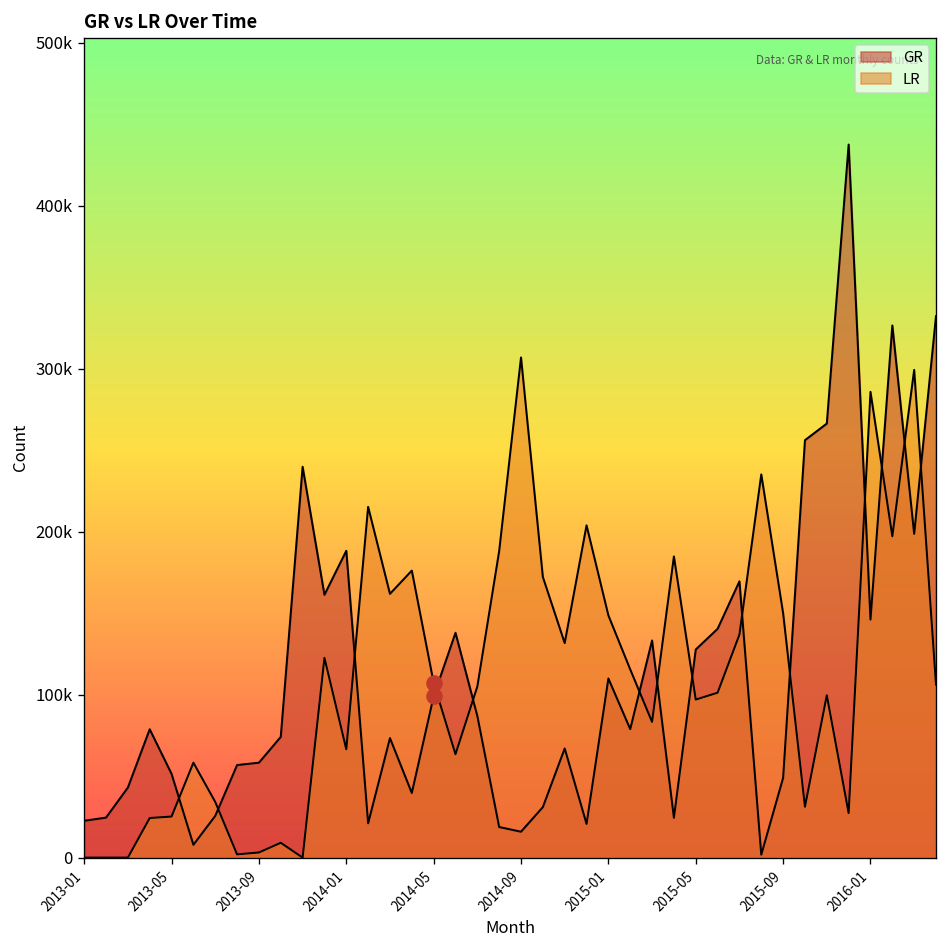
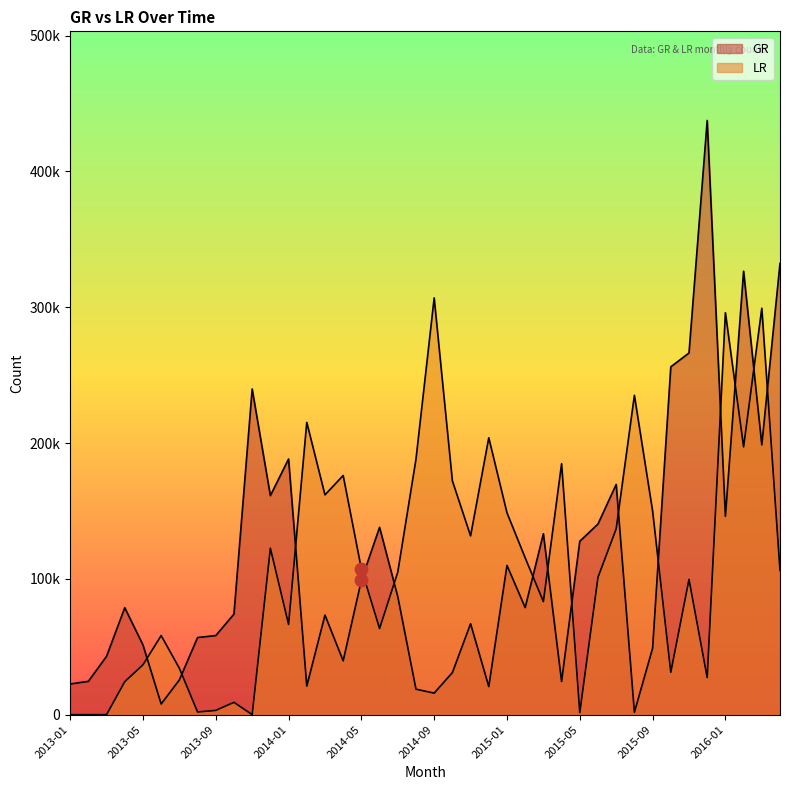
  {
    "LR": {
      "2013-01": 0,
-     "2013-05": 25000,
+     "2013-05": 37000,
      "2013-09": 3000,
      "2014-01": 66000,
      "2014-09": 307000,
      "2015-01": 149000,
-     "2015-05": 97000,
+     "2015-05": 1000,
      "2015-09": 150000,
-     "2016-01": 286000
+     "2016-01": 296000
    }
  }
